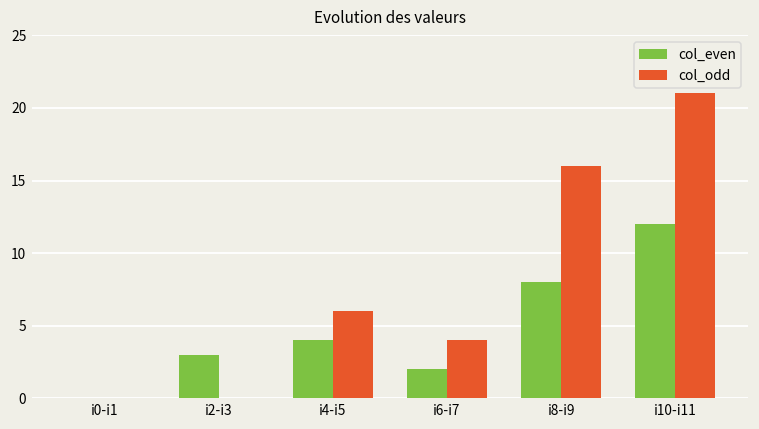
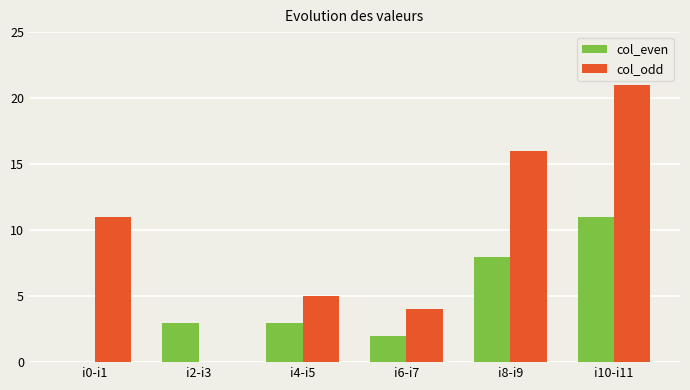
  {
    "col_even": {
      "i0-i1": 0,
      "i2-i3": 3,
-     "i4-i5": 4,
+     "i4-i5": 3,
      "i6-i7": 2,
      "i8-i9": 8,
-     "i10-i11": 12
+     "i10-i11": 11
    },
    "col_odd": {
-     "i0-i1": 0,
+     "i0-i1": 11,
      "i2-i3": 0,
-     "i4-i5": 6,
+     "i4-i5": 5,
      "i6-i7": 4,
      "i8-i9": 16,
      "i10-i11": 21
    }
  }
